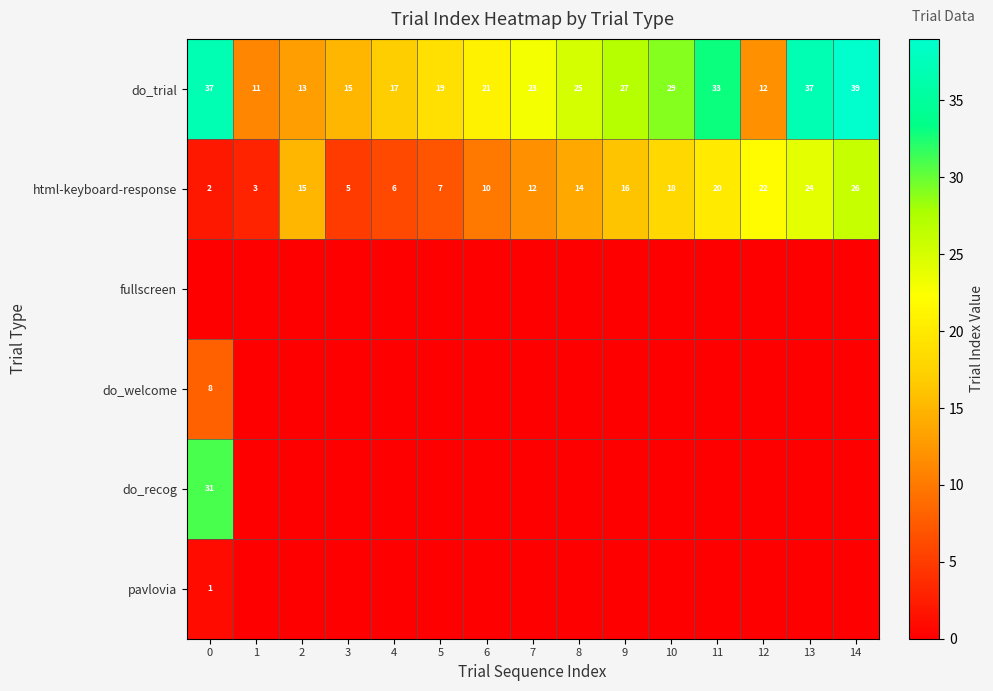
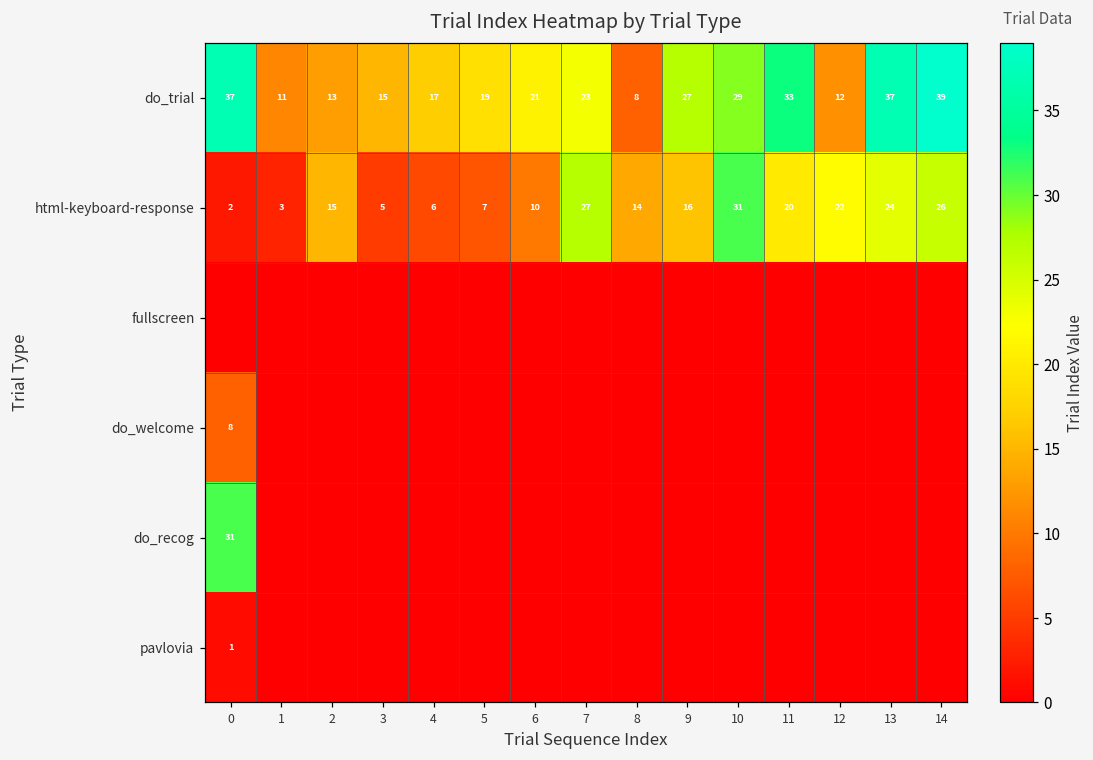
  {
    "do_trial": {
      "0": 37,
      "1": 11,
      "2": 13,
      "3": 15,
      "4": 17,
      "5": 19,
      "6": 21,
      "7": 23,
-     "8": 25,
+     "8": 8,
      "9": 27,
      "10": 29,
      "11": 33,
      "12": 12,
      "13": 37,
      "14": 39
    },
    "html-keyboard-response": {
      "0": 2,
      "1": 3,
      "2": 15,
      "3": 5,
      "4": 6,
      "5": 7,
      "6": 10,
-     "7": 12,
+     "7": 27,
      "8": 14,
      "9": 16,
-     "10": 18,
+     "10": 31,
      "11": 20,
      "12": 22,
      "13": 24,
      "14": 26
    },
    "do_welcome": {
      "0": 8
    },
    "do_recog": {
      "0": 31
    },
    "pavlovia": {
      "0": 1
    }
  }
